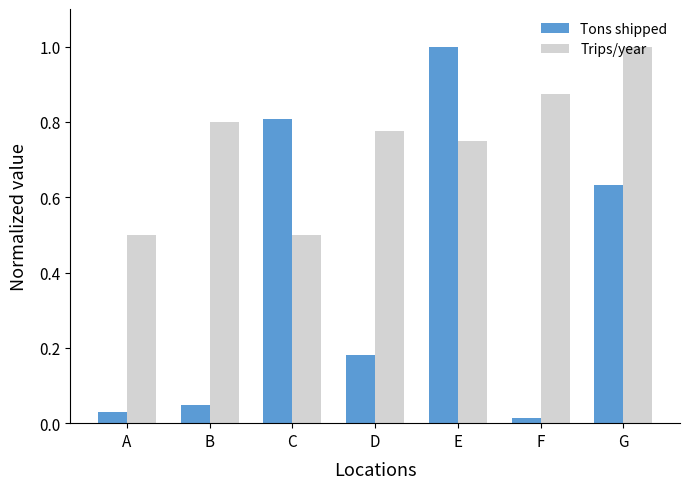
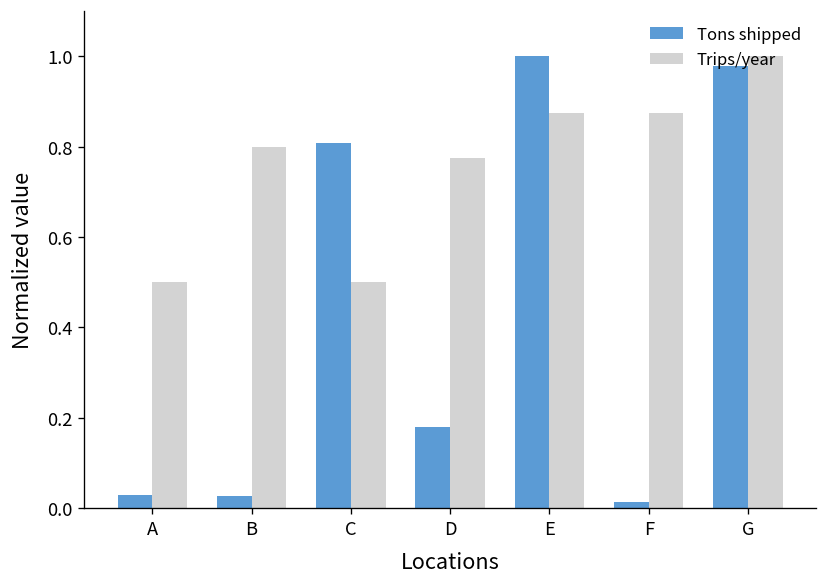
  {
    "Tons shipped": {
      "A": 0.03,
-     "B": 0.05,
+     "B": 0.03,
      "C": 0.81,
      "D": 0.18,
      "E": 1.00,
      "F": 0.01,
-     "G": 0.63
+     "G": 0.98
    },
    "Trips/year": {
      "A": 0.50,
      "B": 0.80,
      "C": 0.50,
      "D": 0.78,
-     "E": 0.75,
+     "E": 0.88,
      "F": 0.88,
      "G": 1.00
    }
  }
